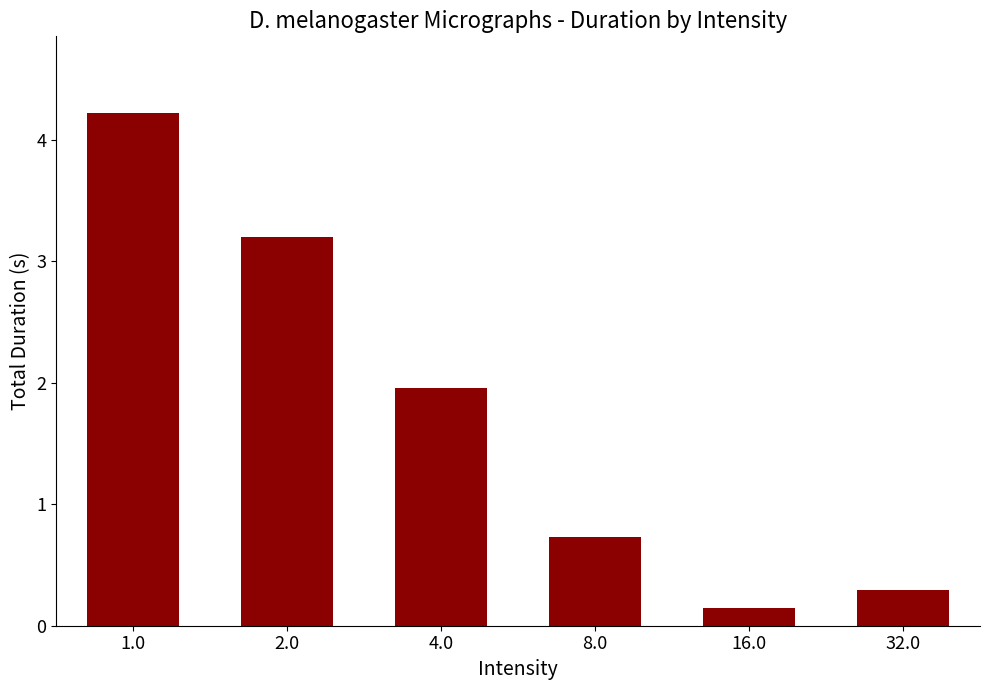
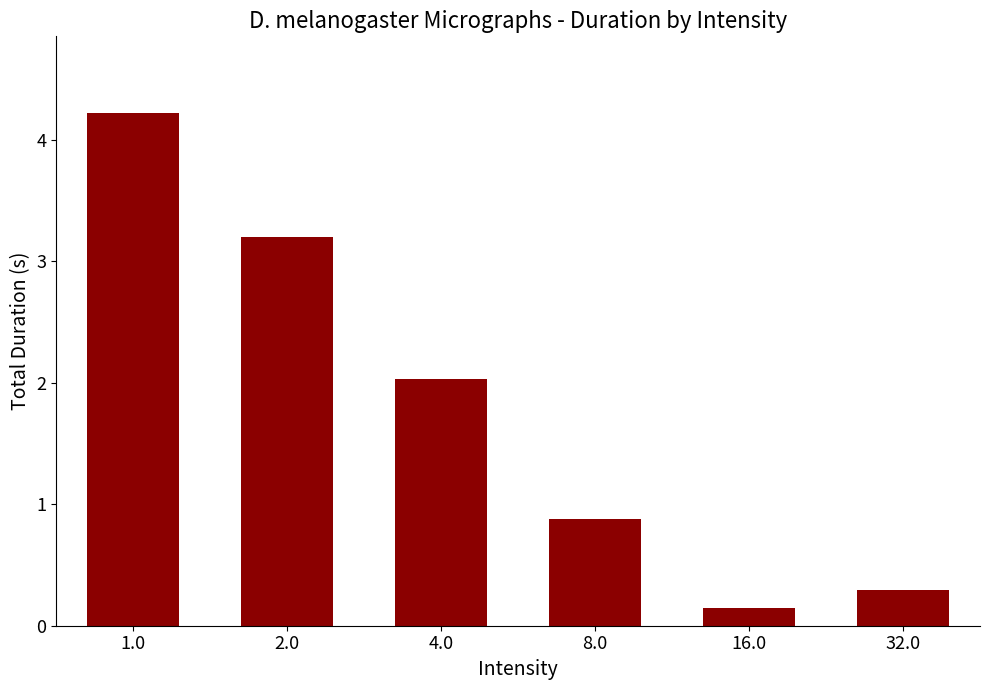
  {
    "1.0": 4.22,
    "2.0": 3.20,
-   "4.0": 1.96,
-   "8.0": 0.73,
+   "4.0": 2.03,
+   "8.0": 0.88,
    "16.0": 0.14,
    "32.0": 0.30
  }
